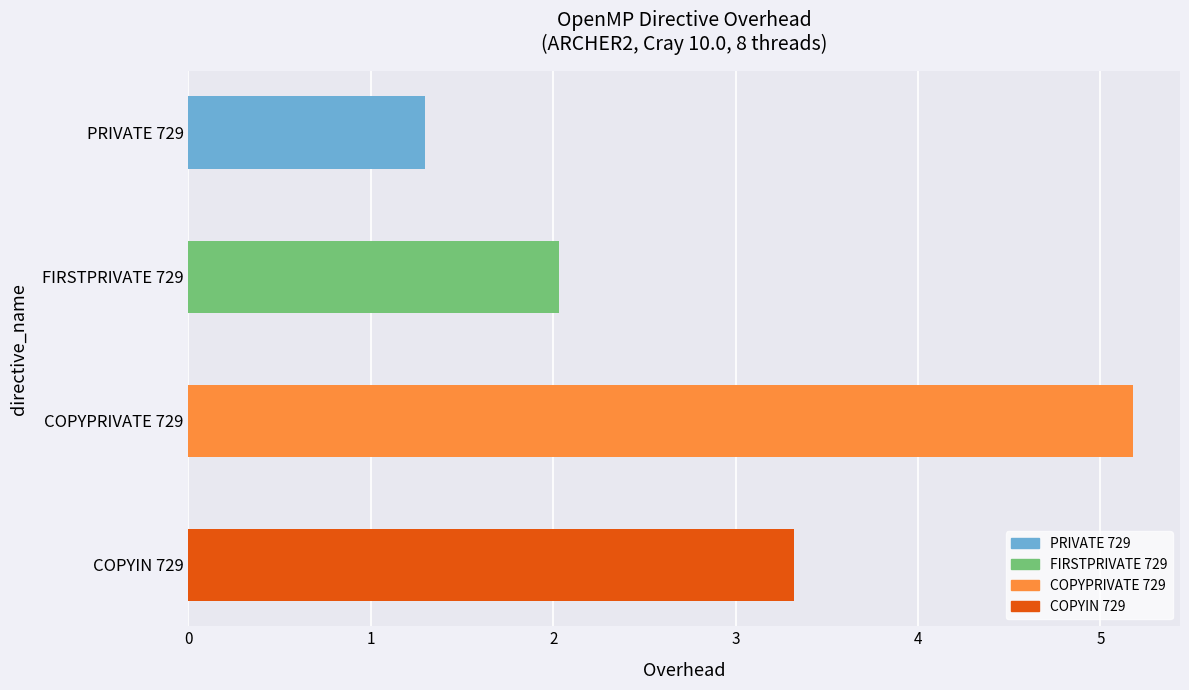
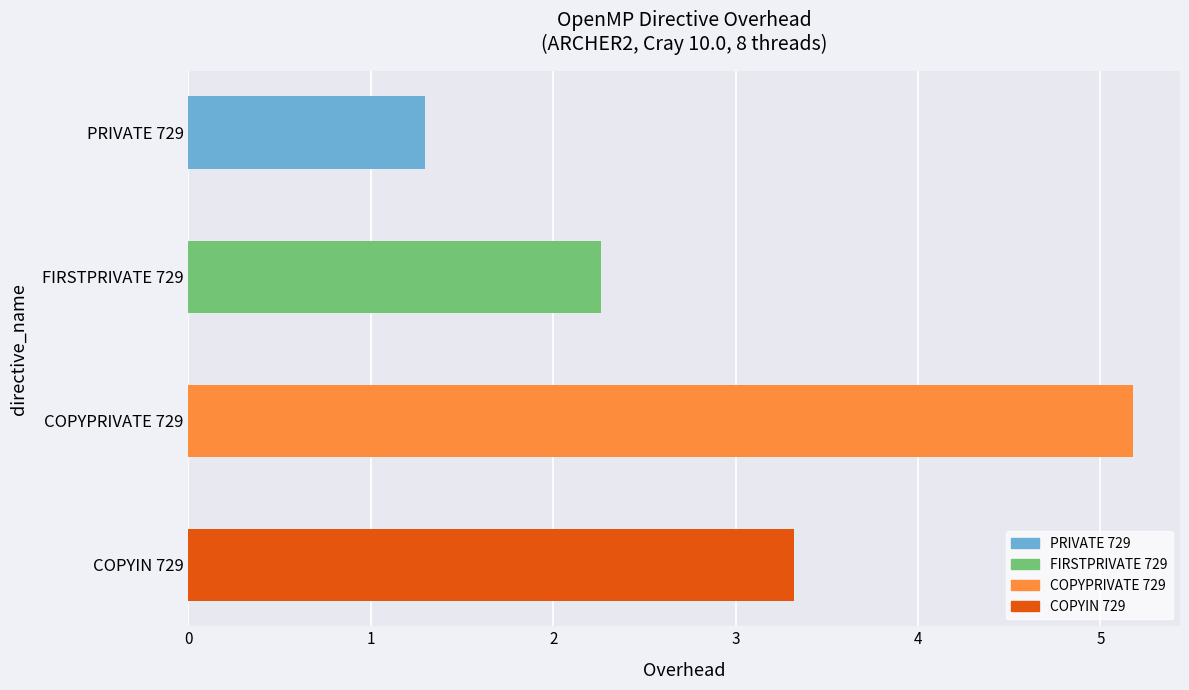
  {
    "PRIVATE 729": 1.30,
-   "FIRSTPRIVATE 729": 2.03,
+   "FIRSTPRIVATE 729": 2.26,
    "COPYPRIVATE 729": 5.18,
    "COPYIN 729": 3.32
  }
